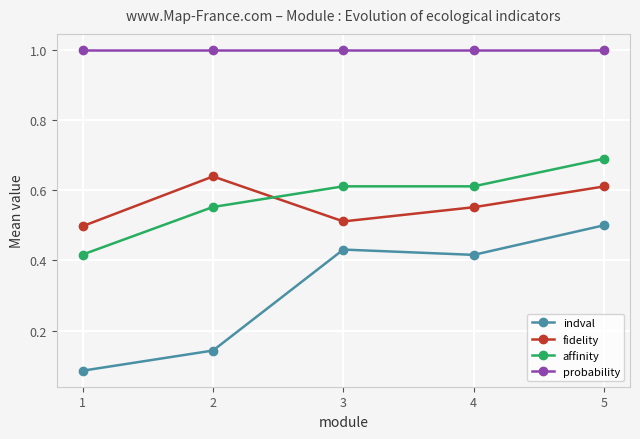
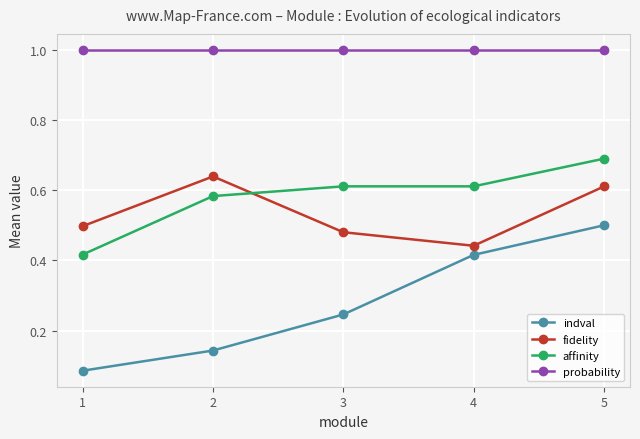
  {
    "indval": {
      "1": 0.09,
      "2": 0.14,
-     "3": 0.43,
+     "3": 0.25,
      "4": 0.42,
      "5": 0.50
    },
    "fidelity": {
      "1": 0.50,
      "2": 0.64,
-     "3": 0.51,
-     "4": 0.55,
+     "3": 0.48,
+     "4": 0.44,
      "5": 0.61
    },
    "affinity": {
      "1": 0.42,
-     "2": 0.55,
+     "2": 0.58,
      "3": 0.61,
      "4": 0.61,
      "5": 0.69
    },
    "probability": {
      "1": 1.00,
      "2": 1.00,
      "3": 1.00,
      "4": 1.00,
      "5": 1.00
    }
  }
